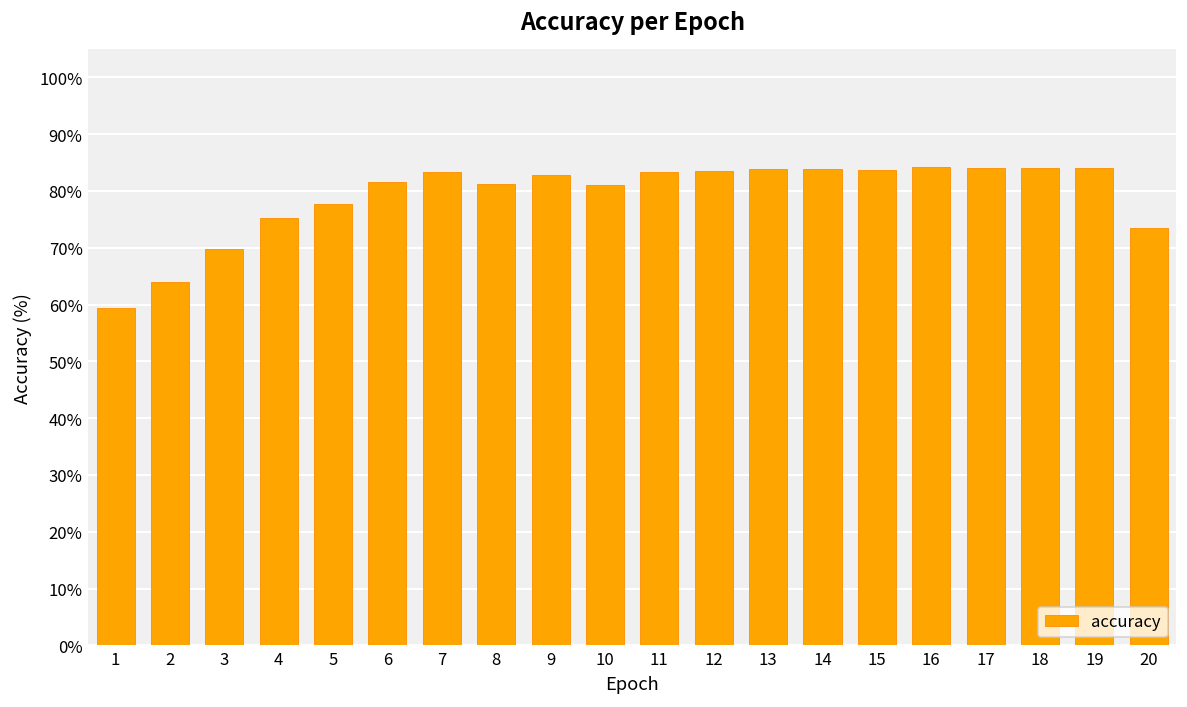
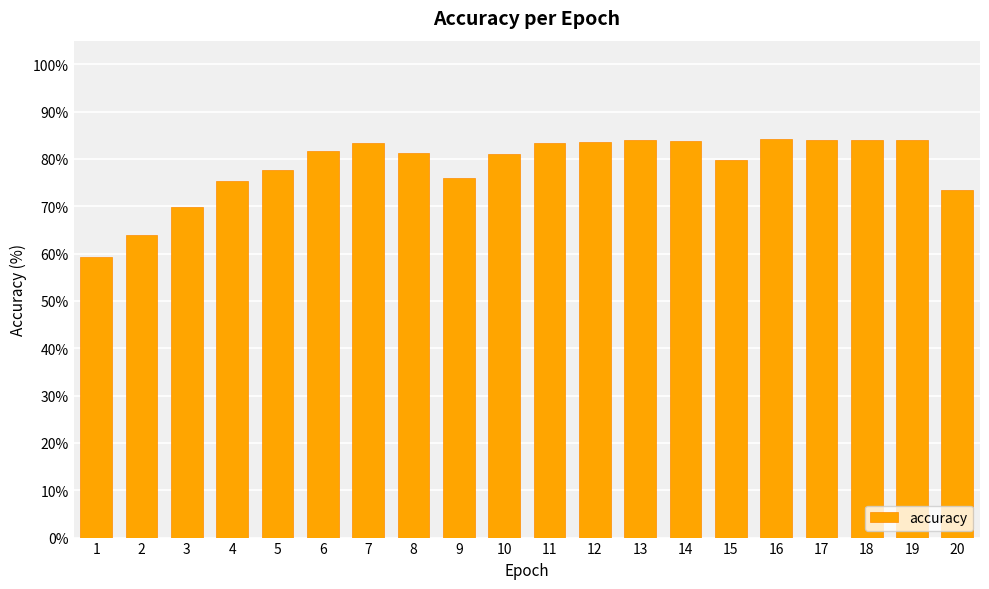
  {
    "1": "59%",
    "2": "64%",
    "3": "70%",
    "4": "75%",
    "5": "78%",
    "6": "82%",
    "7": "83%",
    "8": "81%",
-   "9": "83%",
+   "9": "76%",
    "10": "81%",
    "11": "83%",
    "12": "84%",
    "13": "84%",
    "14": "84%",
-   "15": "84%",
+   "15": "80%",
    "16": "84%",
    "17": "84%",
    "18": "84%",
    "19": "84%",
    "20": "73%"
  }
